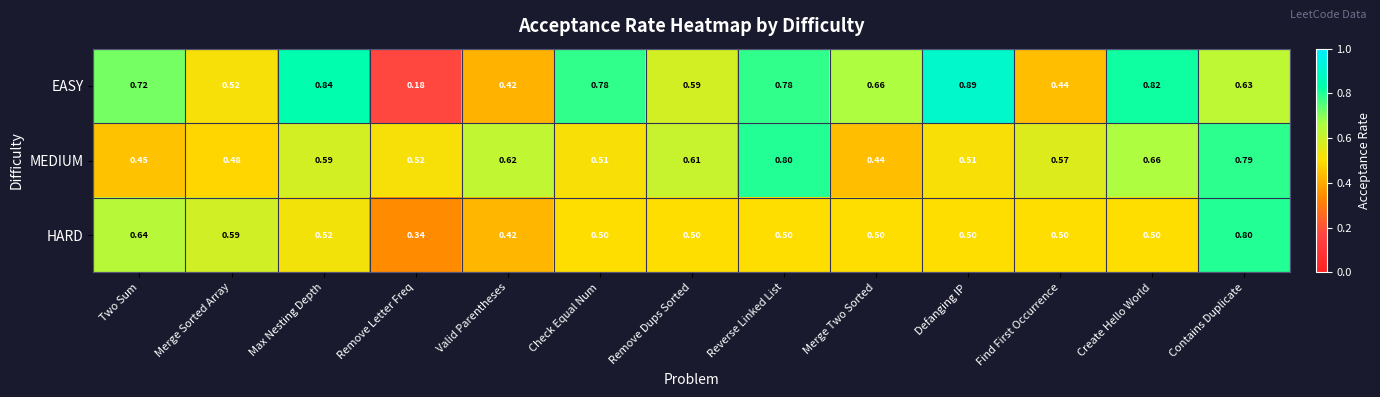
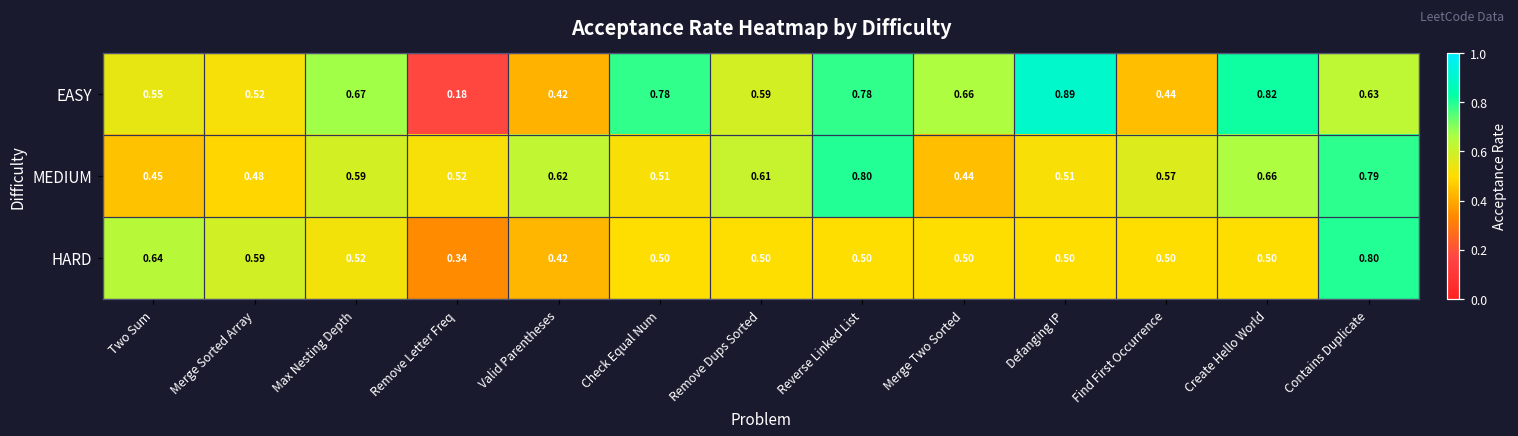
  {
    "EASY": {
-     "Two Sum": 0.72,
+     "Two Sum": 0.55,
      "Merge Sorted Array": 0.52,
-     "Max Nesting Depth": 0.84,
+     "Max Nesting Depth": 0.67,
      "Remove Letter Freq": 0.18,
      "Valid Parentheses": 0.42,
      "Check Equal Num": 0.78,
      "Remove Dups Sorted": 0.59,
      "Reverse Linked List": 0.78,
      "Merge Two Sorted": 0.66,
      "Defanging IP": 0.89,
      "Find First Occurrence": 0.44,
      "Create Hello World": 0.82,
      "Contains Duplicate": 0.63
    },
    "MEDIUM": {
      "Two Sum": 0.45,
      "Merge Sorted Array": 0.48,
      "Max Nesting Depth": 0.59,
      "Remove Letter Freq": 0.52,
      "Valid Parentheses": 0.62,
      "Check Equal Num": 0.51,
      "Remove Dups Sorted": 0.61,
      "Reverse Linked List": 0.80,
      "Merge Two Sorted": 0.44,
      "Defanging IP": 0.51,
      "Find First Occurrence": 0.57,
      "Create Hello World": 0.66,
      "Contains Duplicate": 0.79
    },
    "HARD": {
      "Two Sum": 0.64,
      "Merge Sorted Array": 0.59,
      "Max Nesting Depth": 0.52,
      "Remove Letter Freq": 0.34,
      "Valid Parentheses": 0.42,
      "Check Equal Num": 0.50,
      "Remove Dups Sorted": 0.50,
      "Reverse Linked List": 0.50,
      "Merge Two Sorted": 0.50,
      "Defanging IP": 0.50,
      "Find First Occurrence": 0.50,
      "Create Hello World": 0.50,
      "Contains Duplicate": 0.80
    }
  }
